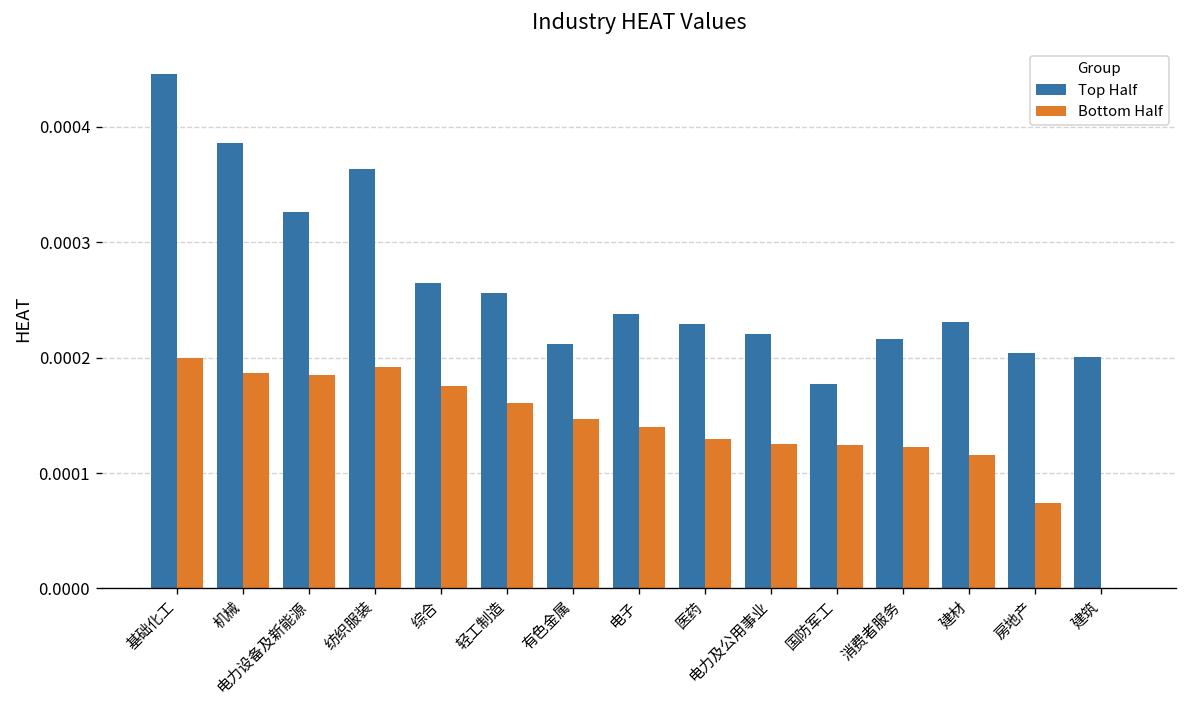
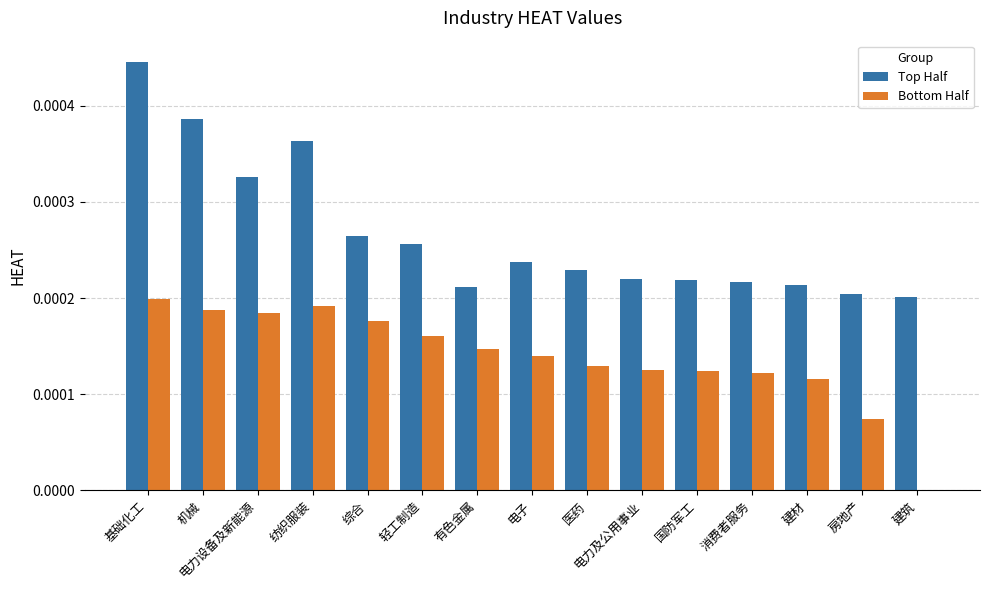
  {
    "Top Half": {
      "基础化工": 0.00045,
      "机械": 0.00039,
      "电力设备及新能源": 0.00033,
      "纺织服装": 0.00036,
      "综合": 0.00027,
      "轻工制造": 0.00026,
      "有色金属": 0.00021,
      "电子": 0.00024,
      "医药": 0.00023,
      "电力及公用事业": 0.00022,
-     "国防军工": 0.00018,
+     "国防军工": 0.00022,
      "消费者服务": 0.00022,
-     "建材": 0.00023,
+     "建材": 0.00021,
      "房地产": 0.00020,
      "建筑": 0.00020
    },
    "Bottom Half": {
      "基础化工": 0.00020,
      "机械": 0.00019,
      "电力设备及新能源": 0.00018,
      "纺织服装": 0.00019,
      "综合": 0.00018,
      "轻工制造": 0.00016,
      "有色金属": 0.00015,
      "电子": 0.00014,
      "医药": 0.00013,
      "电力及公用事业": 0.00013,
      "国防军工": 0.00012,
      "消费者服务": 0.00012,
      "建材": 0.00012,
      "房地产": 0.00007,
      "建筑": 0.00000
    }
  }
